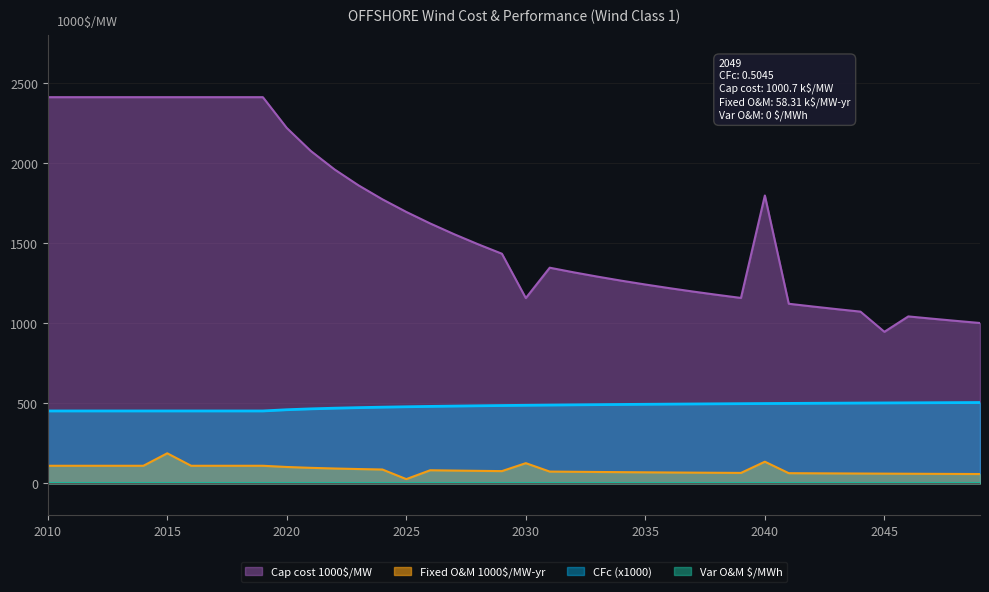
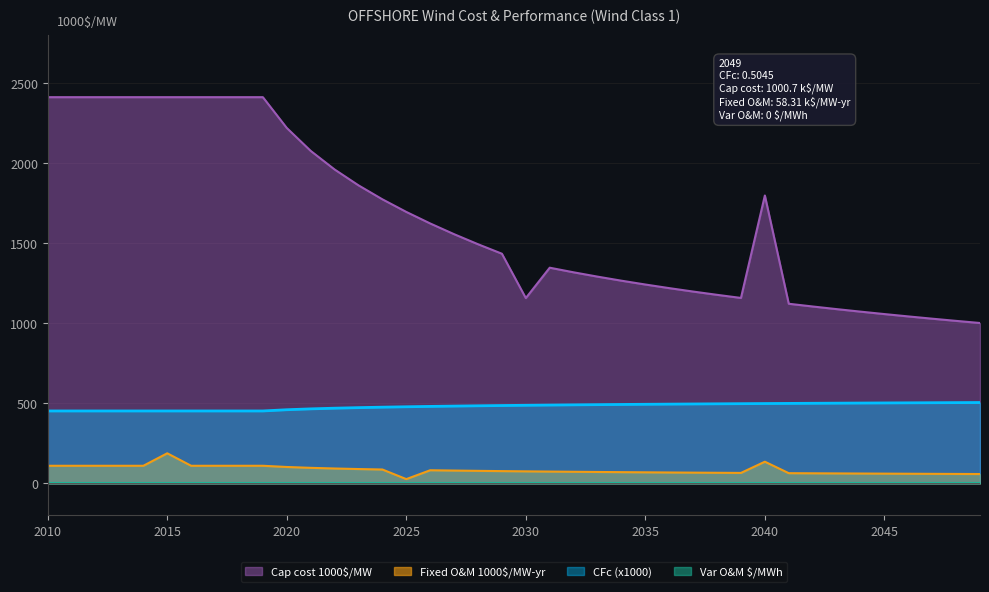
  {
    "Cap cost 1000$/MW": {
      "2010": 2410,
      "2015": 2410,
      "2020": 2220,
      "2025": 1690,
      "2030": 1160,
      "2035": 1240,
      "2040": 1800,
-     "2045": 950
+     "2045": 1060
    },
    "Fixed O&M 1000$/MW-yr": {
      "2010": 110,
      "2015": 190,
      "2020": 100,
      "2025": 30,
-     "2030": 130,
+     "2030": 80,
      "2035": 70,
      "2040": 140,
      "2045": 60
    }
  }
